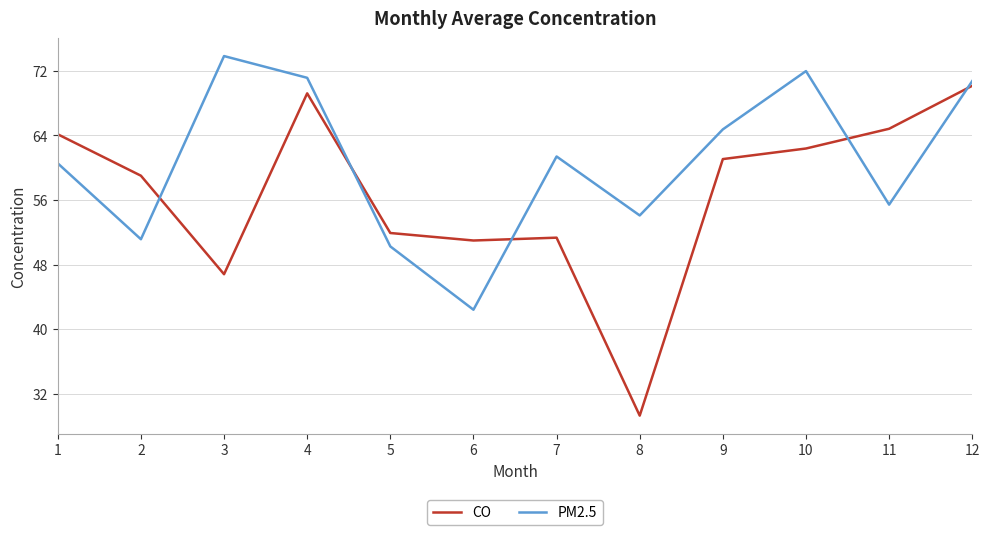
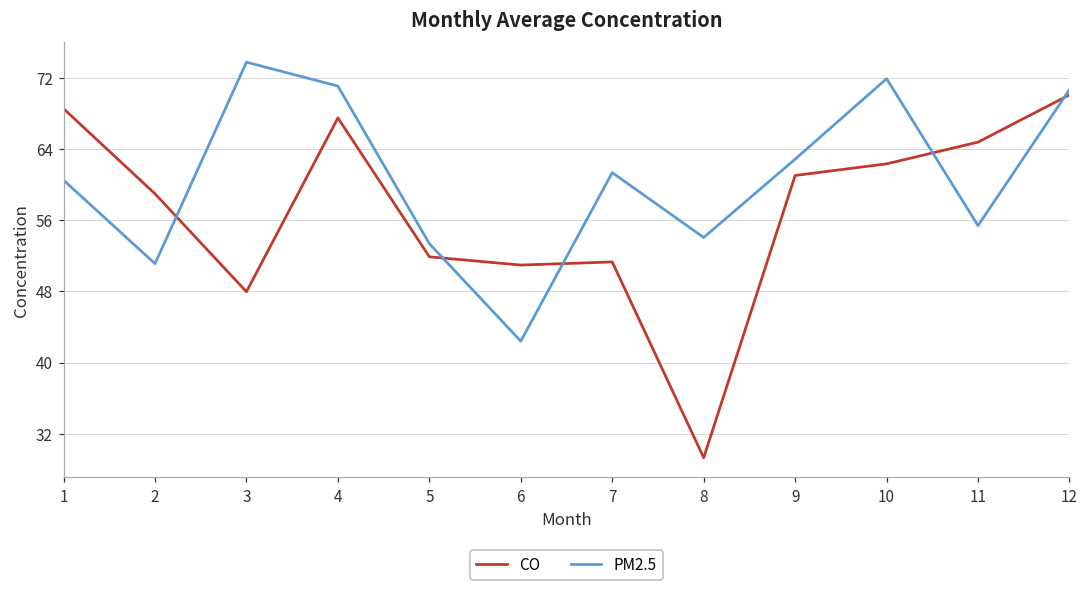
  {
    "CO": {
-     "1": 64,
+     "1": 69,
      "2": 59,
-     "3": 47,
-     "4": 69,
+     "3": 48,
+     "4": 68,
      "5": 52,
      "6": 51,
      "7": 51,
      "8": 29,
      "9": 61,
      "10": 62,
      "11": 65,
      "12": 70
    },
    "PM2.5": {
      "1": 61,
      "2": 51,
      "3": 74,
      "4": 71,
-     "5": 50,
+     "5": 53,
      "6": 42,
      "7": 61,
      "8": 54,
-     "9": 65,
+     "9": 63,
      "10": 72,
      "11": 55,
      "12": 71
    }
  }
